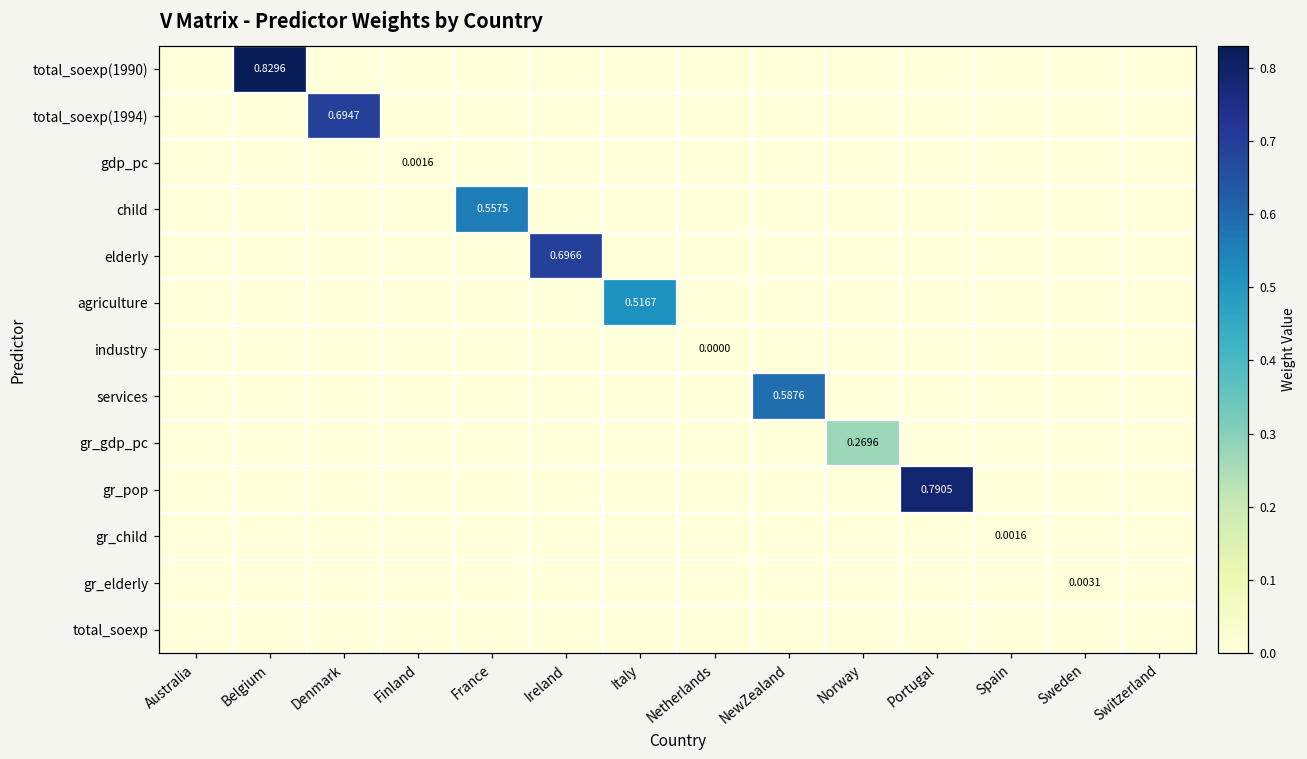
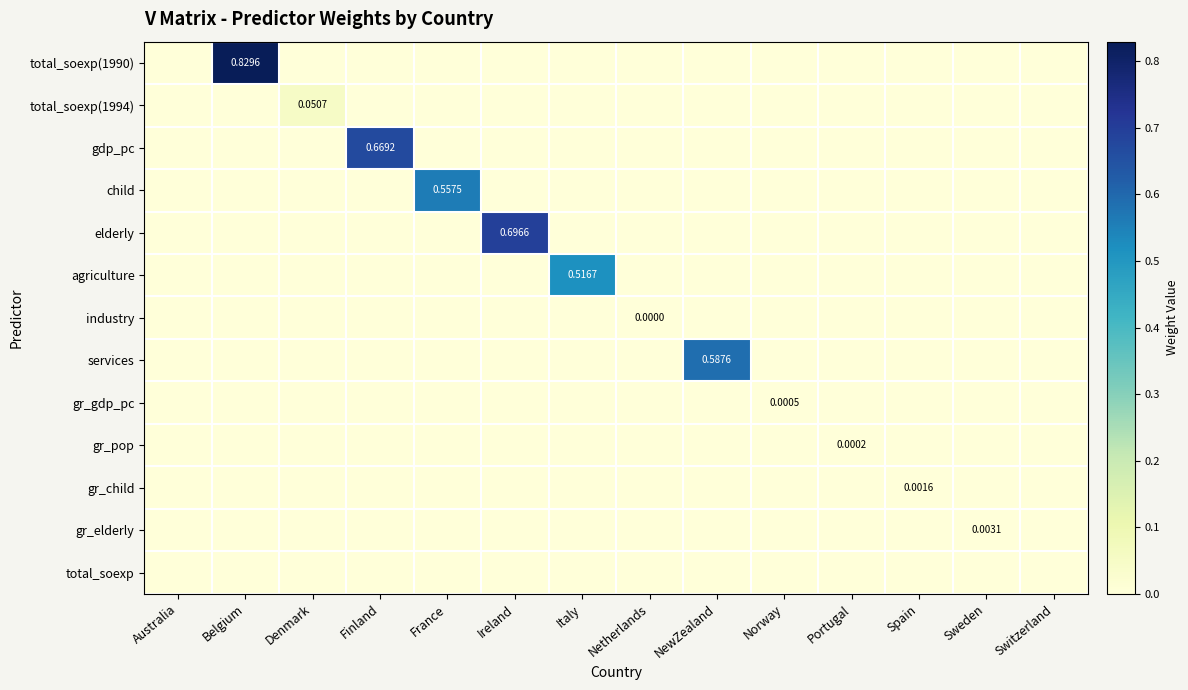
  {
    "total_soexp(1990)": {
      "Belgium": 0.8296
    },
    "total_soexp(1994)": {
-     "Denmark": 0.6947
+     "Denmark": 0.0507
    },
    "gdp_pc": {
-     "Finland": 0.0016
+     "Finland": 0.6692
    },
    "child": {
      "France": 0.5575
    },
    "elderly": {
      "Ireland": 0.6966
    },
    "agriculture": {
      "Italy": 0.5167
    },
    "industry": {
      "Netherlands": 0.0000
    },
    "services": {
      "NewZealand": 0.5876
    },
    "gr_gdp_pc": {
-     "Norway": 0.2696
+     "Norway": 0.0005
    },
    "gr_pop": {
-     "Portugal": 0.7905
+     "Portugal": 0.0002
    },
    "gr_child": {
      "Spain": 0.0016
    },
    "gr_elderly": {
      "Sweden": 0.0031
    }
  }
